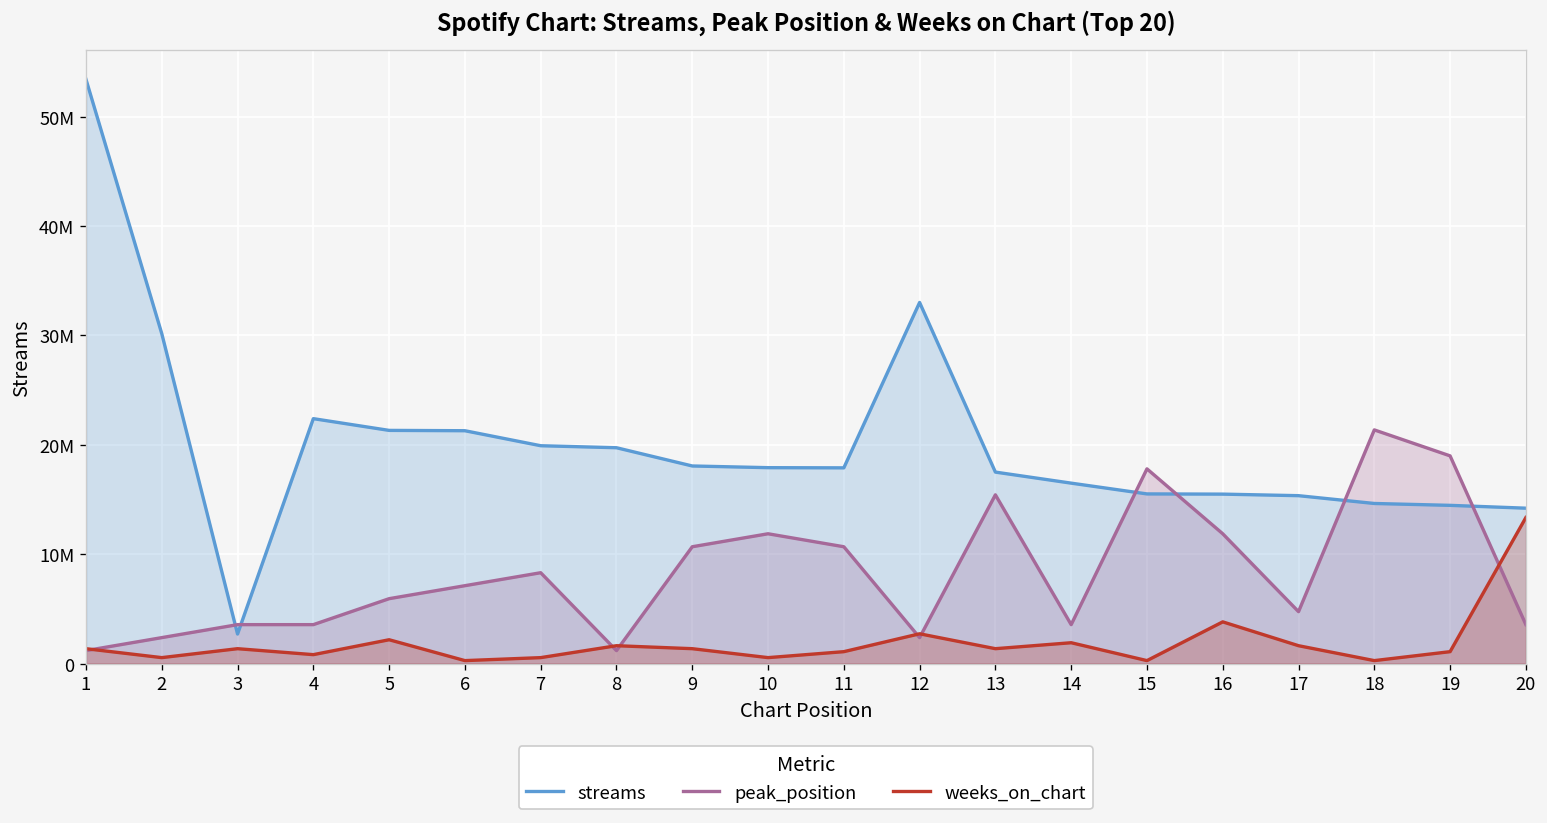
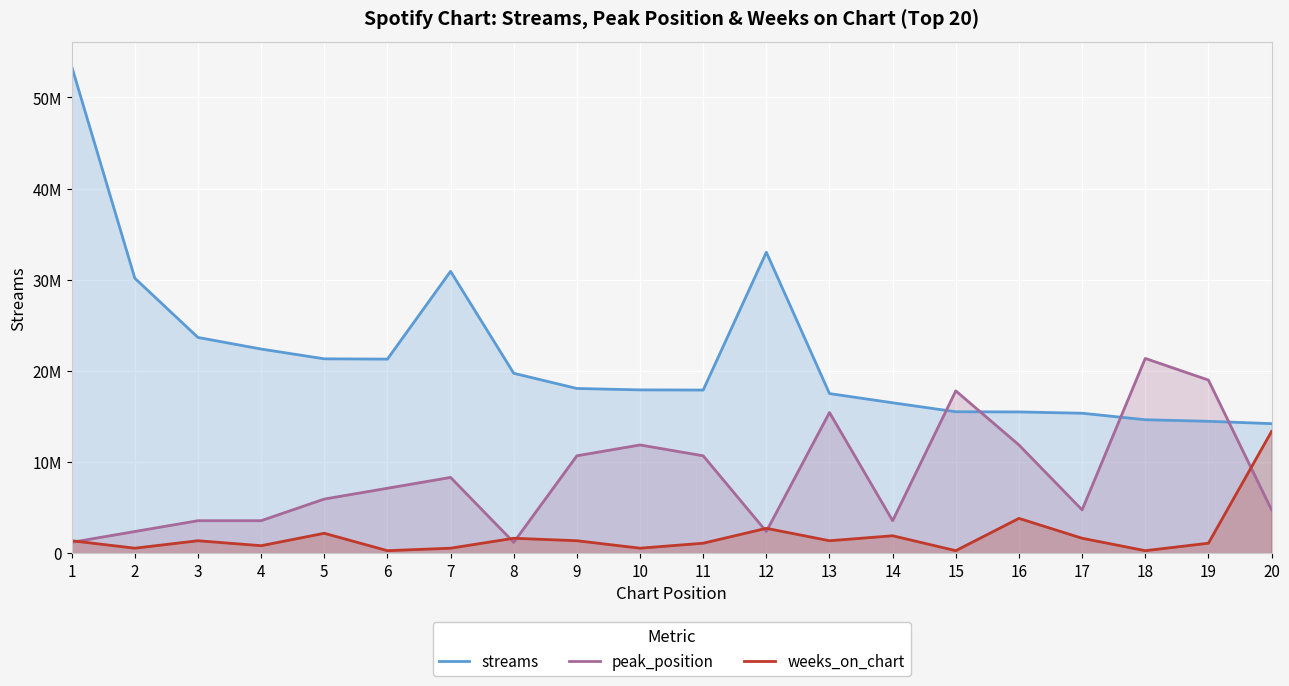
  {
    "streams": {
      "1": 53000000,
      "2": 30000000,
-     "3": 3000000,
+     "3": 24000000,
      "4": 22000000,
      "5": 21000000,
      "6": 21000000,
-     "7": 20000000,
+     "7": 31000000,
      "8": 20000000,
      "9": 18000000,
      "10": 18000000,
      "11": 18000000,
      "12": 33000000,
      "13": 18000000,
      "14": 16000000,
      "15": 16000000,
      "16": 15000000,
      "17": 15000000,
      "18": 15000000,
      "19": 14000000,
      "20": 14000000
    },
    "peak_position": {
      "2": 2000000,
      "3": 4000000,
      "4": 4000000,
      "5": 6000000,
      "6": 7000000,
      "7": 8000000,
      "8": 1000000,
      "9": 11000000,
      "10": 12000000,
      "11": 11000000,
      "12": 2000000,
      "13": 15000000,
      "14": 4000000,
      "15": 18000000,
      "16": 12000000,
      "17": 5000000,
      "18": 21000000,
      "19": 19000000,
-     "20": 4000000
+     "20": 5000000
    },
    "weeks_on_chart": {
      "2": 1000000,
      "3": 1000000,
      "4": 1000000,
      "5": 2000000,
      "6": 0,
      "7": 1000000,
      "8": 2000000,
      "9": 1000000,
      "10": 1000000,
      "11": 1000000,
      "12": 3000000,
      "13": 1000000,
      "14": 2000000,
      "15": 0,
      "16": 4000000,
      "17": 2000000,
      "18": 0,
      "19": 1000000,
      "20": 13000000
    }
  }
